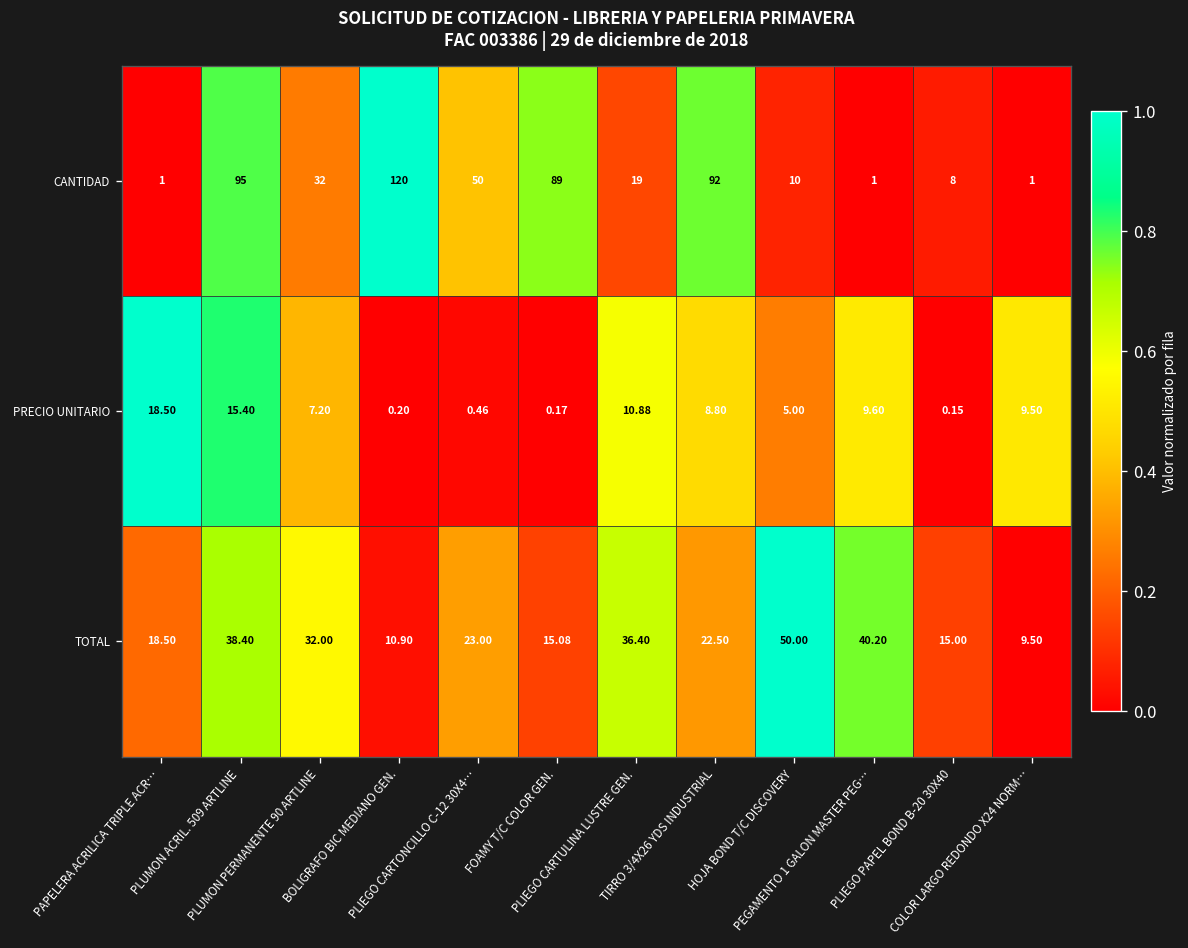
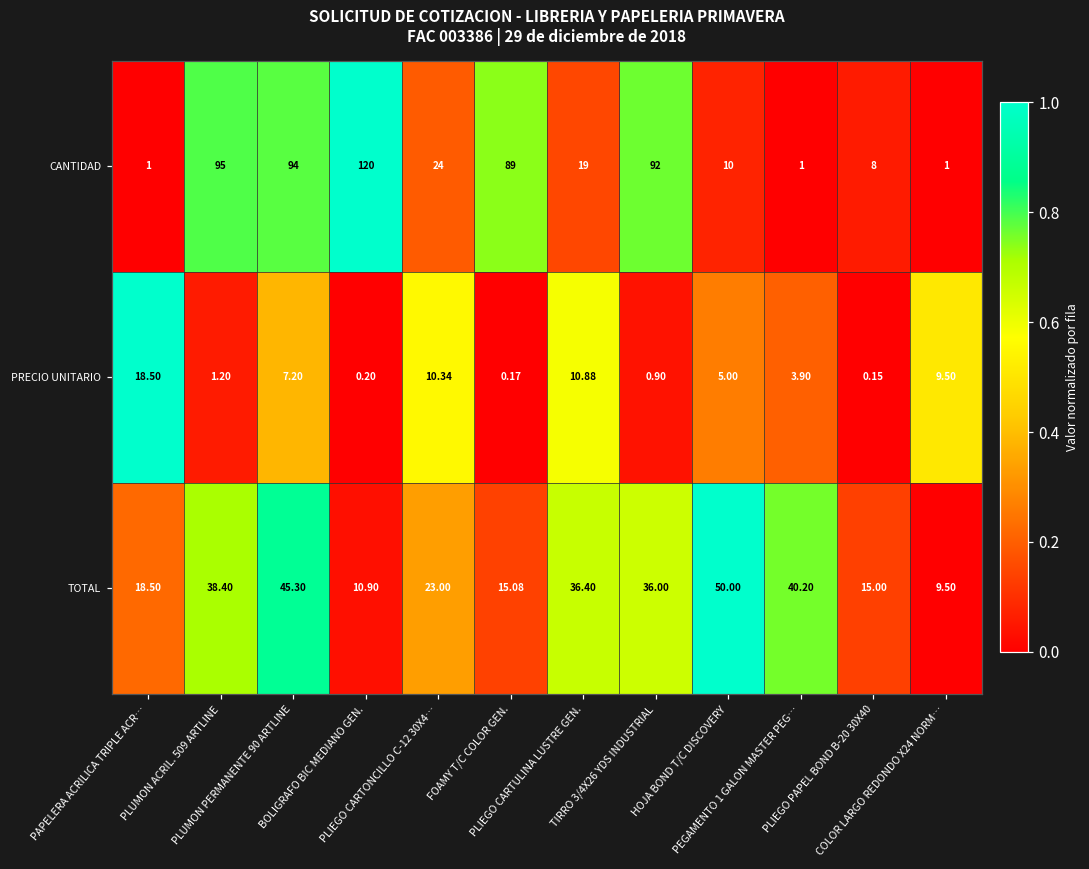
  {
    "CANTIDAD": {
      "PAPELERA ACRILICA TRIPLE ACR…": 1,
      "PLUMON ACRIL. 509 ARTLINE": 95,
-     "PLUMON PERMANENTE 90 ARTLINE": 32,
+     "PLUMON PERMANENTE 90 ARTLINE": 94,
      "BOLIGRAFO BIC MEDIANO GEN.": 120,
-     "PLIEGO CARTONCILLO C-12 30X4…": 50,
+     "PLIEGO CARTONCILLO C-12 30X4…": 24,
      "FOAMY T/C COLOR GEN.": 89,
      "PLIEGO CARTULINA LUSTRE GEN.": 19,
      "TIRRO 3/4X26 YDS INDUSTRIAL": 92,
      "HOJA BOND T/C DISCOVERY": 10,
      "PEGAMENTO 1 GALON MASTER PEG…": 1,
      "PLIEGO PAPEL BOND B-20 30X40": 8,
      "COLOR LARGO REDONDO X24 NORM…": 1
    },
    "PRECIO UNITARIO": {
      "PAPELERA ACRILICA TRIPLE ACR…": 18.50,
-     "PLUMON ACRIL. 509 ARTLINE": 15.40,
+     "PLUMON ACRIL. 509 ARTLINE": 1.20,
      "PLUMON PERMANENTE 90 ARTLINE": 7.20,
      "BOLIGRAFO BIC MEDIANO GEN.": 0.20,
-     "PLIEGO CARTONCILLO C-12 30X4…": 0.46,
+     "PLIEGO CARTONCILLO C-12 30X4…": 10.34,
      "FOAMY T/C COLOR GEN.": 0.17,
      "PLIEGO CARTULINA LUSTRE GEN.": 10.88,
-     "TIRRO 3/4X26 YDS INDUSTRIAL": 8.80,
+     "TIRRO 3/4X26 YDS INDUSTRIAL": 0.90,
      "HOJA BOND T/C DISCOVERY": 5.00,
-     "PEGAMENTO 1 GALON MASTER PEG…": 9.60,
+     "PEGAMENTO 1 GALON MASTER PEG…": 3.90,
      "PLIEGO PAPEL BOND B-20 30X40": 0.15,
      "COLOR LARGO REDONDO X24 NORM…": 9.50
    },
    "TOTAL": {
      "PAPELERA ACRILICA TRIPLE ACR…": 18.50,
      "PLUMON ACRIL. 509 ARTLINE": 38.40,
-     "PLUMON PERMANENTE 90 ARTLINE": 32.00,
+     "PLUMON PERMANENTE 90 ARTLINE": 45.30,
      "BOLIGRAFO BIC MEDIANO GEN.": 10.90,
      "PLIEGO CARTONCILLO C-12 30X4…": 23.00,
      "FOAMY T/C COLOR GEN.": 15.08,
      "PLIEGO CARTULINA LUSTRE GEN.": 36.40,
-     "TIRRO 3/4X26 YDS INDUSTRIAL": 22.50,
+     "TIRRO 3/4X26 YDS INDUSTRIAL": 36.00,
      "HOJA BOND T/C DISCOVERY": 50.00,
      "PEGAMENTO 1 GALON MASTER PEG…": 40.20,
      "PLIEGO PAPEL BOND B-20 30X40": 15.00,
      "COLOR LARGO REDONDO X24 NORM…": 9.50
    }
  }
